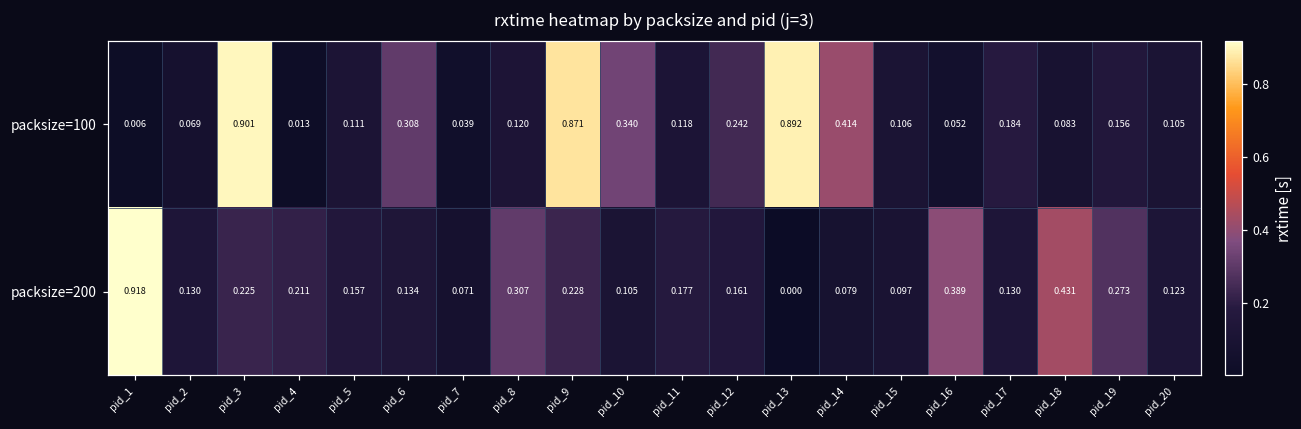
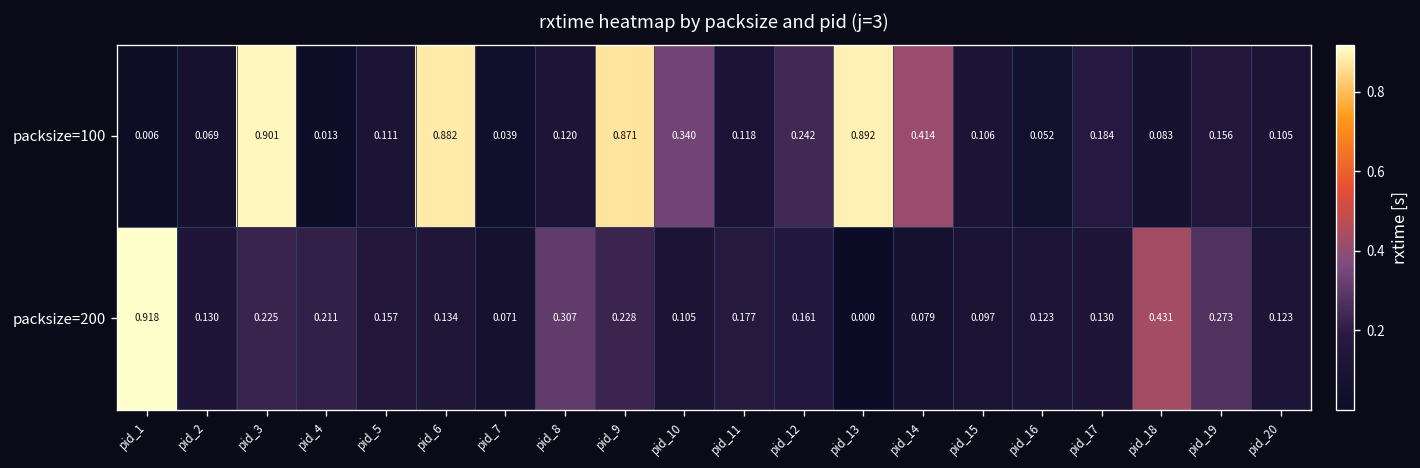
  {
    "packsize=100": {
      "pid_1": 0.006,
      "pid_2": 0.069,
      "pid_3": 0.901,
      "pid_4": 0.013,
      "pid_5": 0.111,
-     "pid_6": 0.308,
+     "pid_6": 0.882,
      "pid_7": 0.039,
      "pid_8": 0.120,
      "pid_9": 0.871,
      "pid_10": 0.340,
      "pid_11": 0.118,
      "pid_12": 0.242,
      "pid_13": 0.892,
      "pid_14": 0.414,
      "pid_15": 0.106,
      "pid_16": 0.052,
      "pid_17": 0.184,
      "pid_18": 0.083,
      "pid_19": 0.156,
      "pid_20": 0.105
    },
    "packsize=200": {
      "pid_1": 0.918,
      "pid_2": 0.130,
      "pid_3": 0.225,
      "pid_4": 0.211,
      "pid_5": 0.157,
      "pid_6": 0.134,
      "pid_7": 0.071,
      "pid_8": 0.307,
      "pid_9": 0.228,
      "pid_10": 0.105,
      "pid_11": 0.177,
      "pid_12": 0.161,
      "pid_13": 0.000,
      "pid_14": 0.079,
      "pid_15": 0.097,
-     "pid_16": 0.389,
+     "pid_16": 0.123,
      "pid_17": 0.130,
      "pid_18": 0.431,
      "pid_19": 0.273,
      "pid_20": 0.123
    }
  }
